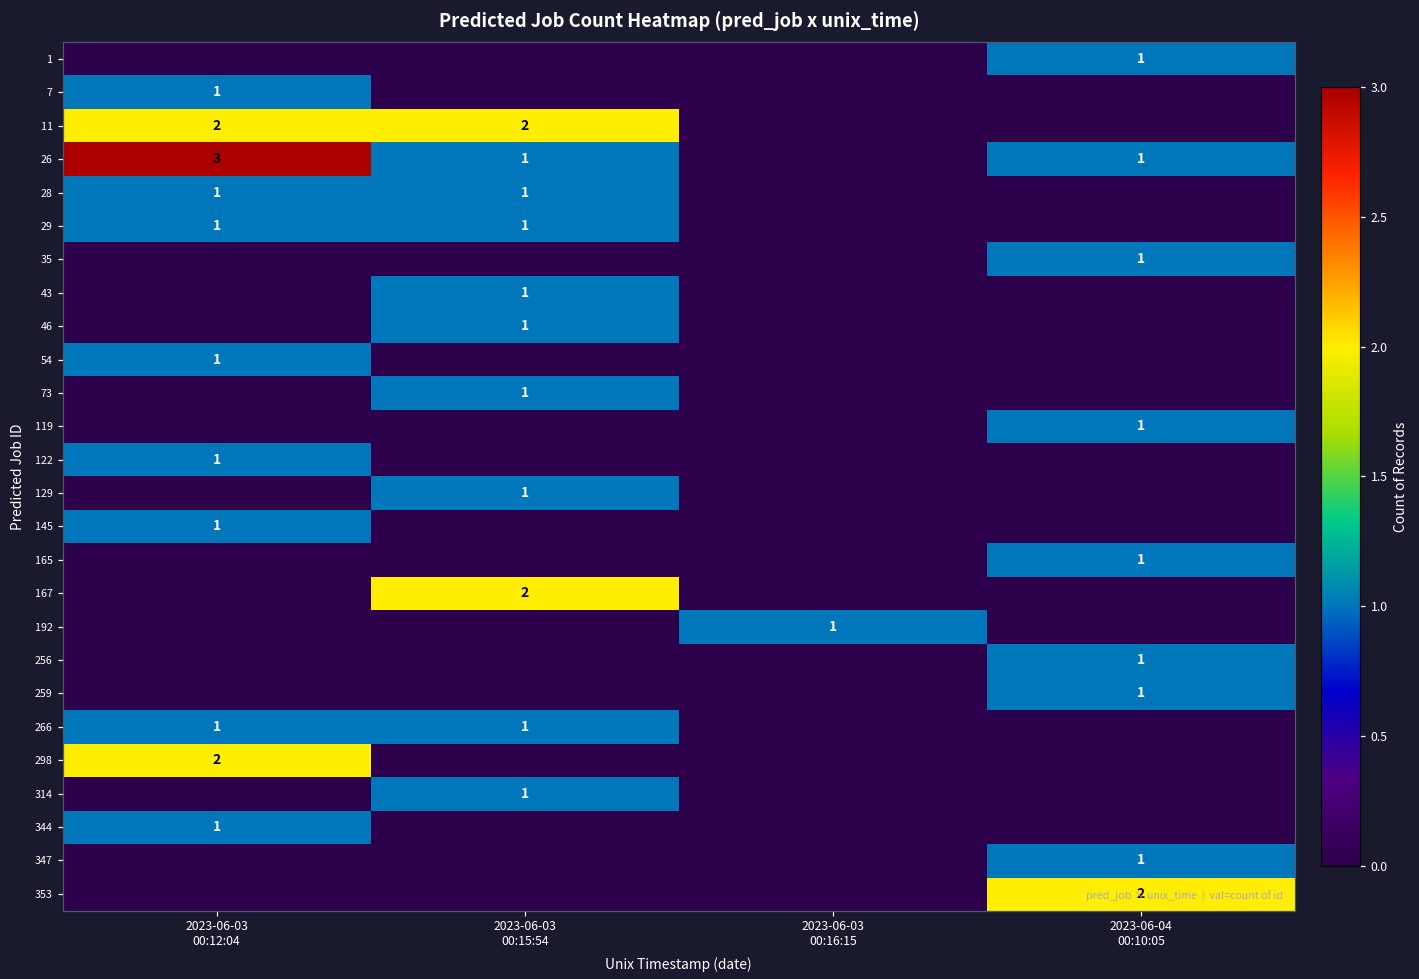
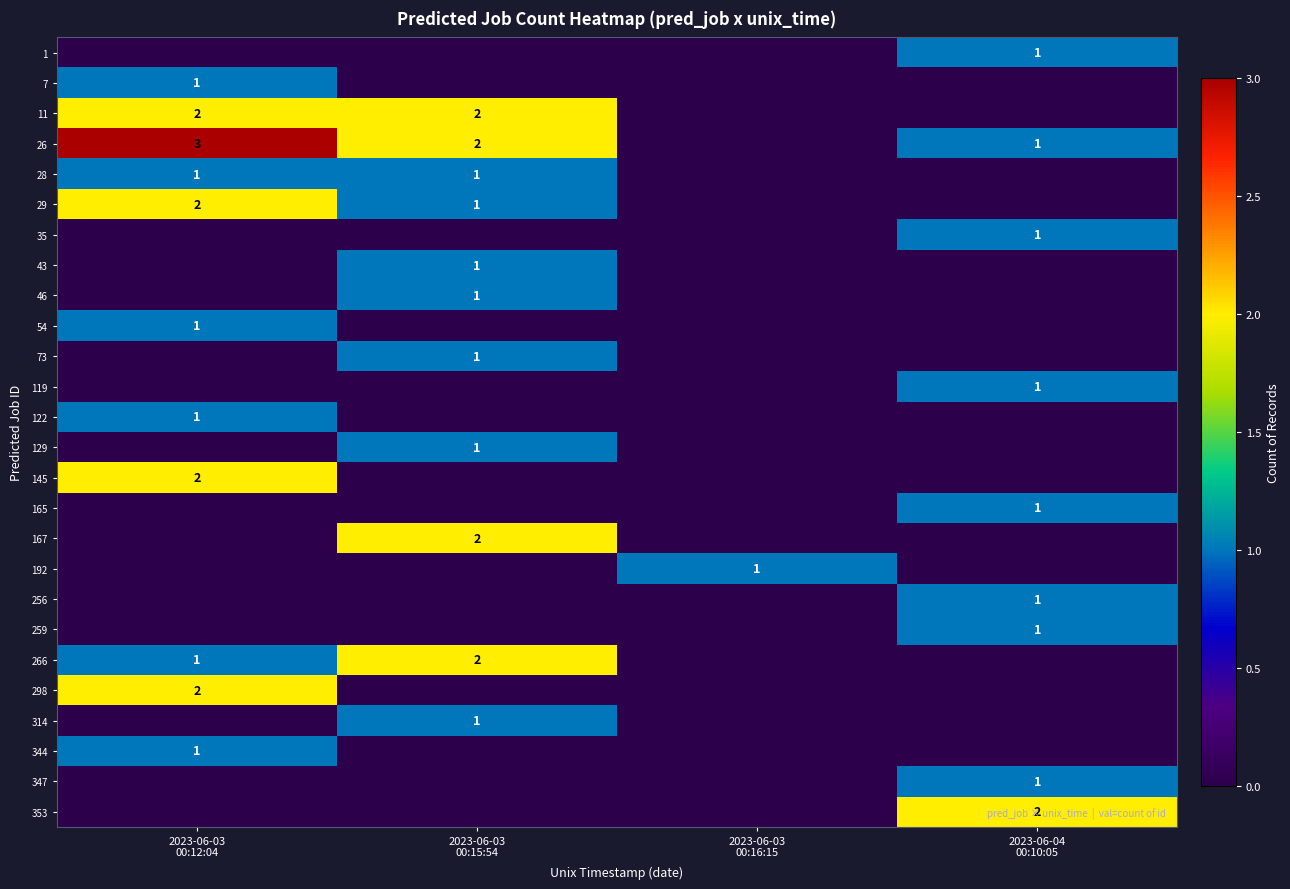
  {
    "1": {
      "2023-06-04 00:10:05": 1
    },
    "7": {
      "2023-06-03 00:12:04": 1
    },
    "11": {
      "2023-06-03 00:12:04": 2,
      "2023-06-03 00:15:54": 2
    },
    "26": {
      "2023-06-03 00:12:04": 3,
-     "2023-06-03 00:15:54": 1,
+     "2023-06-03 00:15:54": 2,
      "2023-06-04 00:10:05": 1
    },
    "28": {
      "2023-06-03 00:12:04": 1,
      "2023-06-03 00:15:54": 1
    },
    "29": {
-     "2023-06-03 00:12:04": 1,
+     "2023-06-03 00:12:04": 2,
      "2023-06-03 00:15:54": 1
    },
    "35": {
      "2023-06-04 00:10:05": 1
    },
    "43": {
      "2023-06-03 00:15:54": 1
    },
    "46": {
      "2023-06-03 00:15:54": 1
    },
    "54": {
      "2023-06-03 00:12:04": 1
    },
    "73": {
      "2023-06-03 00:15:54": 1
    },
    "119": {
      "2023-06-04 00:10:05": 1
    },
    "122": {
      "2023-06-03 00:12:04": 1
    },
    "129": {
      "2023-06-03 00:15:54": 1
    },
    "145": {
-     "2023-06-03 00:12:04": 1
+     "2023-06-03 00:12:04": 2
    },
    "165": {
      "2023-06-04 00:10:05": 1
    },
    "167": {
      "2023-06-03 00:15:54": 2
    },
    "192": {
      "2023-06-03 00:16:15": 1
    },
    "256": {
      "2023-06-04 00:10:05": 1
    },
    "259": {
      "2023-06-04 00:10:05": 1
    },
    "266": {
      "2023-06-03 00:12:04": 1,
-     "2023-06-03 00:15:54": 1
+     "2023-06-03 00:15:54": 2
    },
    "298": {
      "2023-06-03 00:12:04": 2
    },
    "314": {
      "2023-06-03 00:15:54": 1
    },
    "344": {
      "2023-06-03 00:12:04": 1
    },
    "347": {
      "2023-06-04 00:10:05": 1
    }
  }
